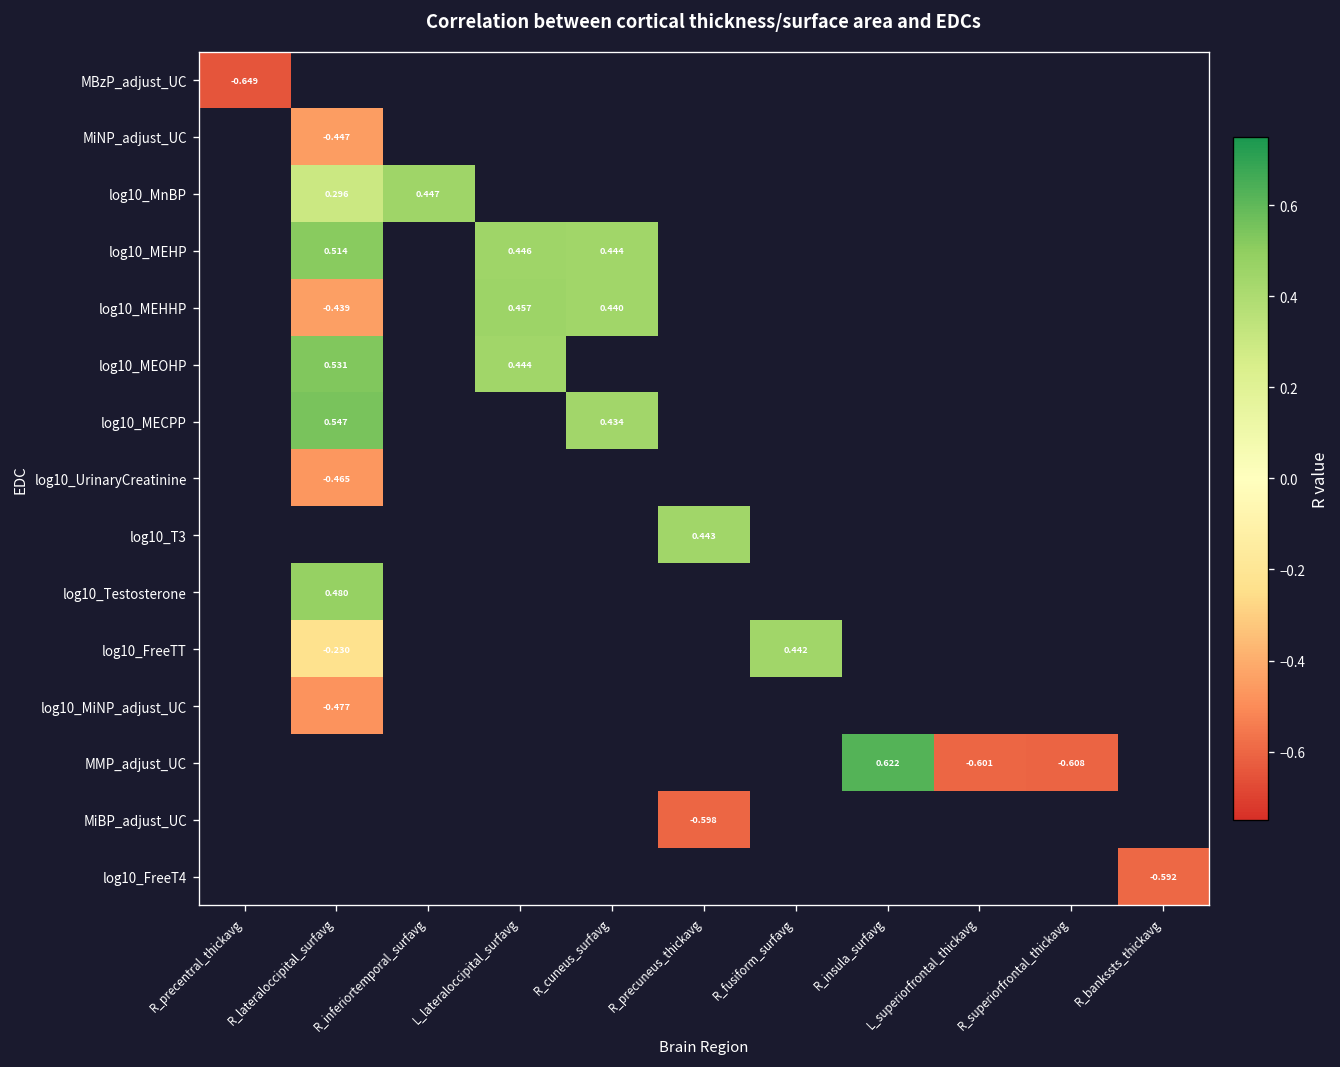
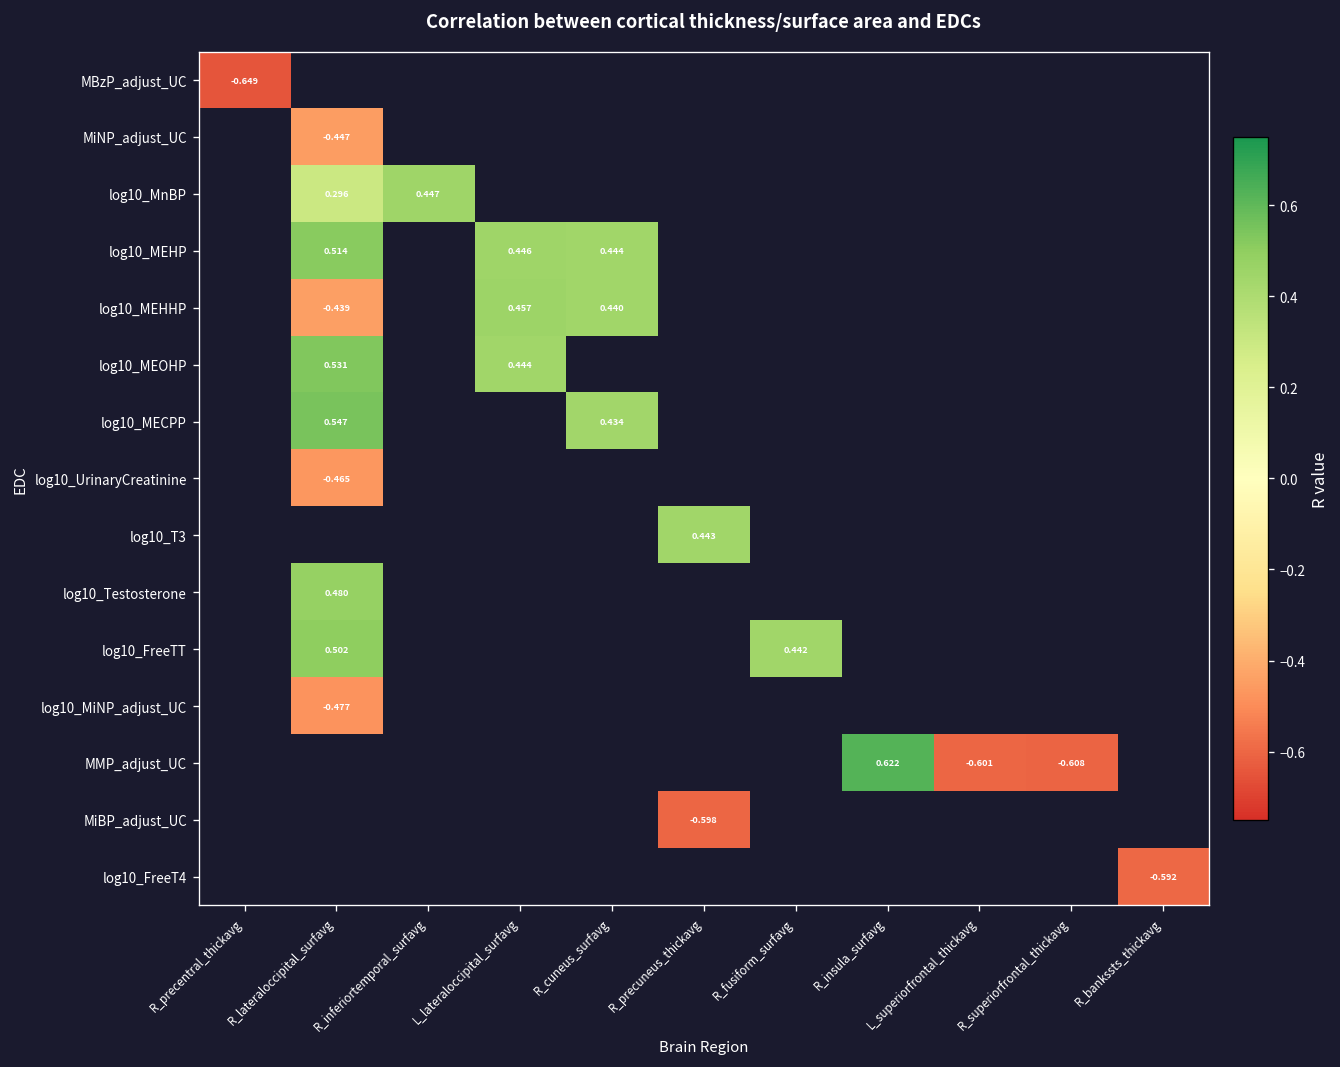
  {
    "log10_FreeTT": {
-     "R_lateraloccipital_surfavg": -0.230
+     "R_lateraloccipital_surfavg": 0.502
    }
  }
